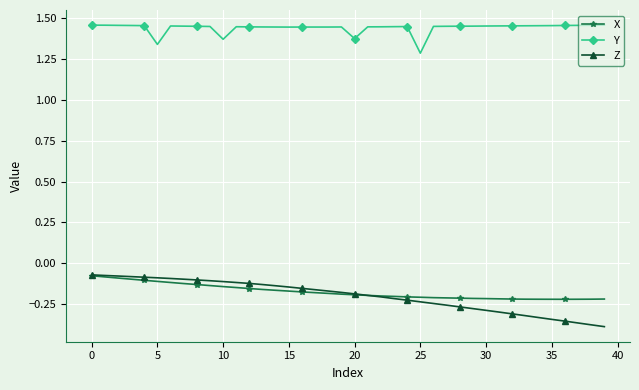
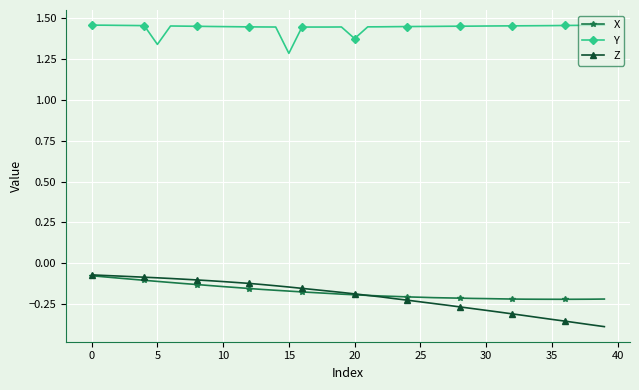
  {
    "Y": {
      "0": 1.46,
      "5": 1.34,
-     "10": 1.37,
-     "15": 1.45,
+     "10": 1.45,
+     "15": 1.29,
      "20": 1.38,
-     "25": 1.29,
+     "25": 1.45,
      "30": 1.45,
      "35": 1.46
    }
  }
